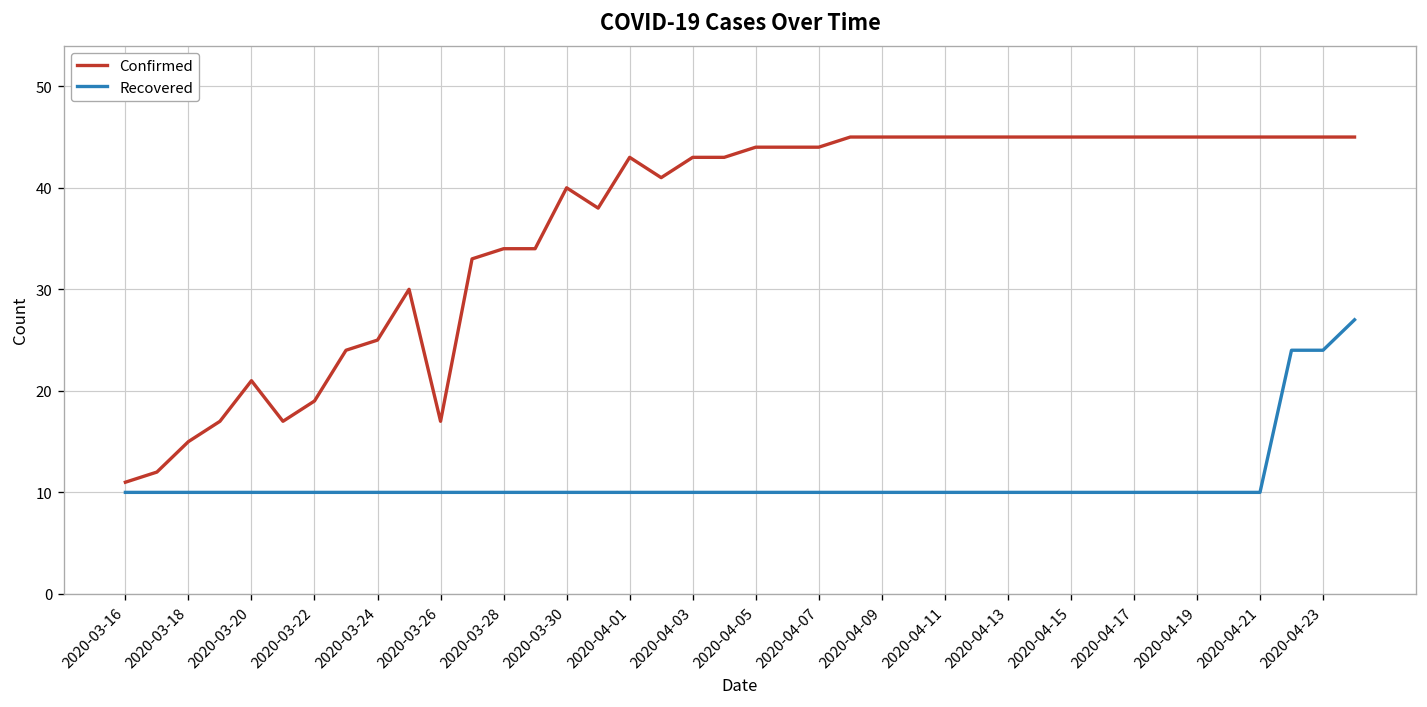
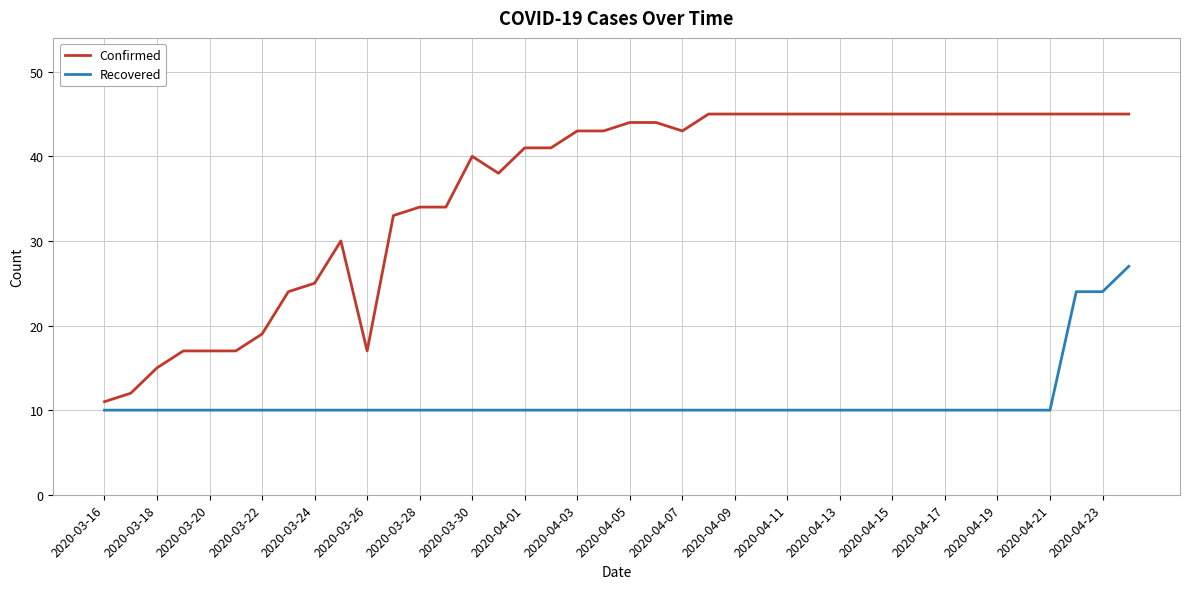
  {
    "Confirmed": {
      "2020-03-16": 11,
      "2020-03-18": 15,
-     "2020-03-20": 21,
+     "2020-03-20": 17,
      "2020-03-22": 19,
      "2020-03-24": 25,
      "2020-03-26": 17,
      "2020-03-28": 34,
      "2020-03-30": 40,
-     "2020-04-01": 43,
+     "2020-04-01": 41,
      "2020-04-03": 43,
      "2020-04-05": 44,
-     "2020-04-07": 44,
+     "2020-04-07": 43,
      "2020-04-09": 45,
      "2020-04-11": 45,
      "2020-04-13": 45,
      "2020-04-15": 45,
      "2020-04-17": 45,
      "2020-04-19": 45,
      "2020-04-21": 45,
      "2020-04-23": 45
    },
    "Recovered": {
      "2020-03-16": 10,
      "2020-03-18": 10,
      "2020-03-20": 10,
      "2020-03-22": 10,
      "2020-03-24": 10,
      "2020-03-26": 10,
      "2020-03-28": 10,
      "2020-03-30": 10,
      "2020-04-01": 10,
      "2020-04-03": 10,
      "2020-04-05": 10,
      "2020-04-07": 10,
      "2020-04-09": 10,
      "2020-04-11": 10,
      "2020-04-13": 10,
      "2020-04-15": 10,
      "2020-04-17": 10,
      "2020-04-19": 10,
      "2020-04-21": 10,
      "2020-04-23": 24
    }
  }
